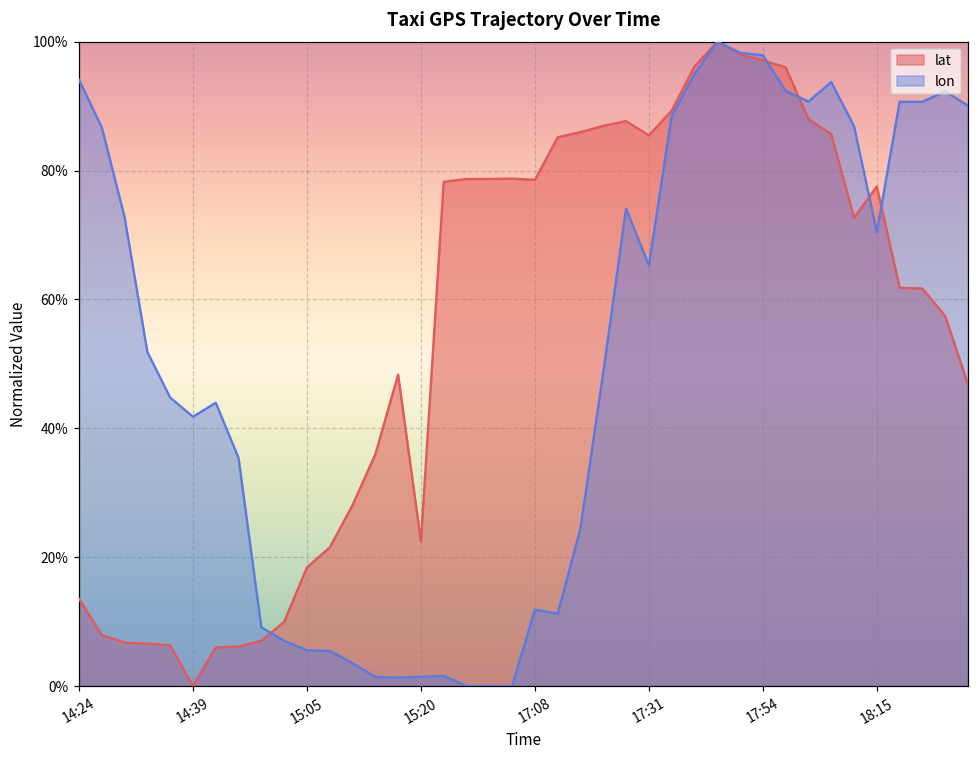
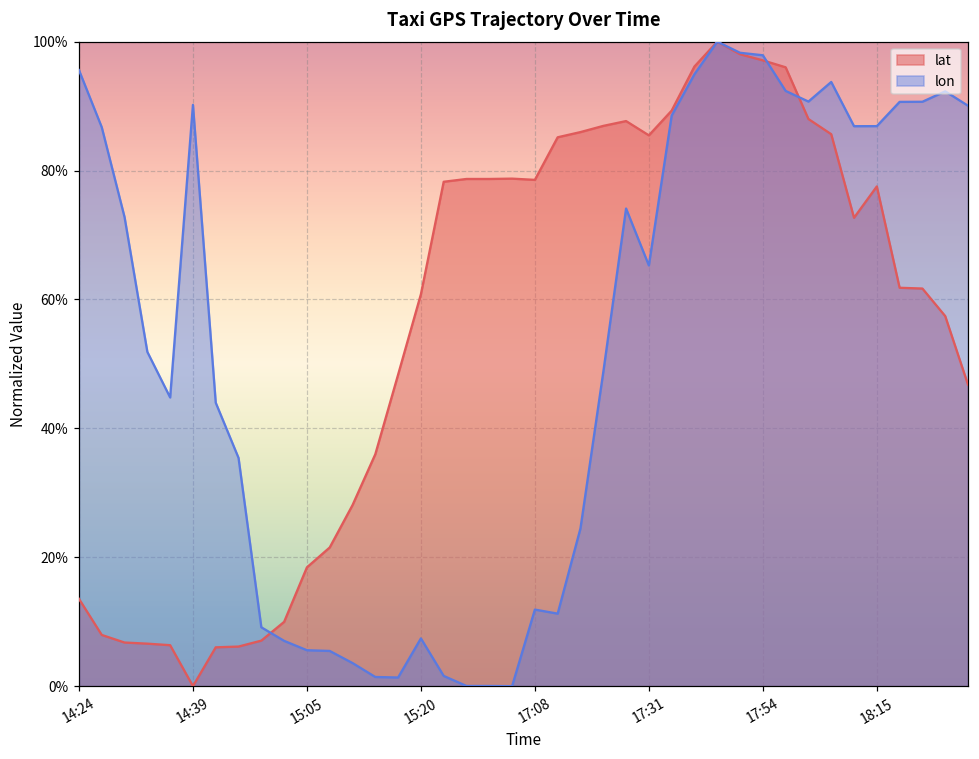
  {
    "lat": {
      "14:24": "14%",
      "14:39": "0%",
      "15:05": "18%",
-     "15:20": "22%",
+     "15:20": "61%",
      "17:08": "79%",
      "17:31": "85%",
      "18:15": "78%"
    },
    "lon": {
-     "14:24": "94%",
-     "14:39": "42%",
+     "14:24": "96%",
+     "14:39": "90%",
      "15:05": "6%",
-     "15:20": "1%",
+     "15:20": "7%",
      "17:08": "12%",
      "17:31": "65%",
-     "18:15": "70%"
+     "18:15": "87%"
    }
  }
